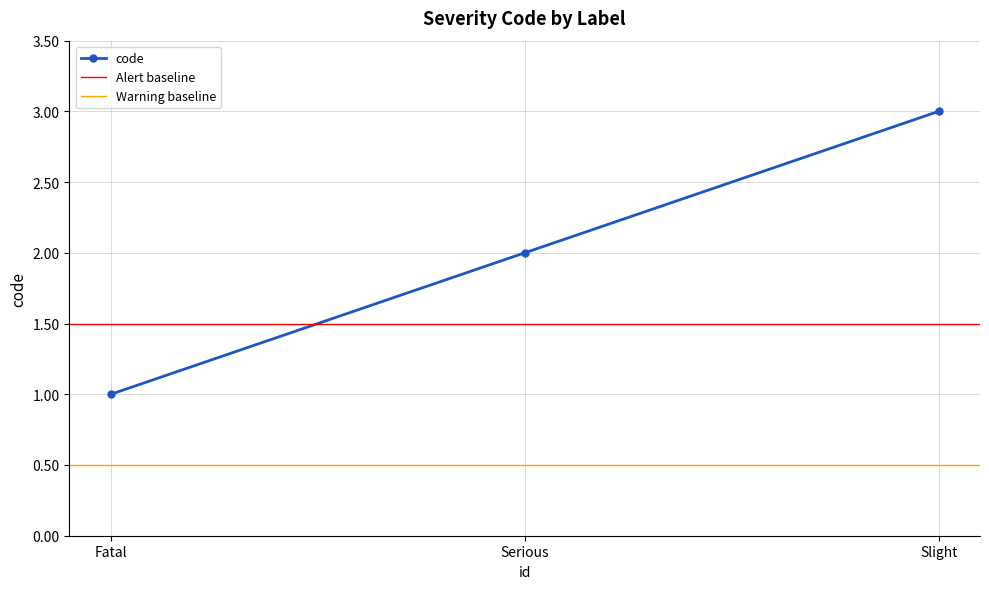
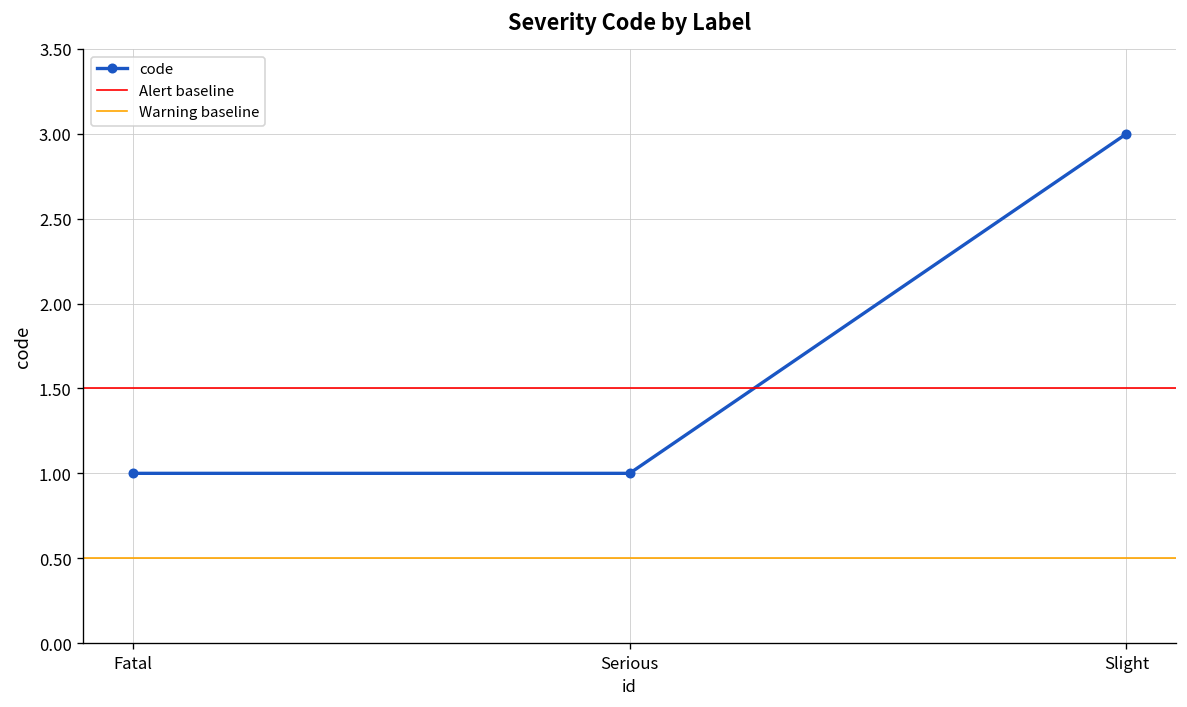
  {
    "Fatal": 1,
-   "Serious": 2,
+   "Serious": 1,
    "Slight": 3
  }
